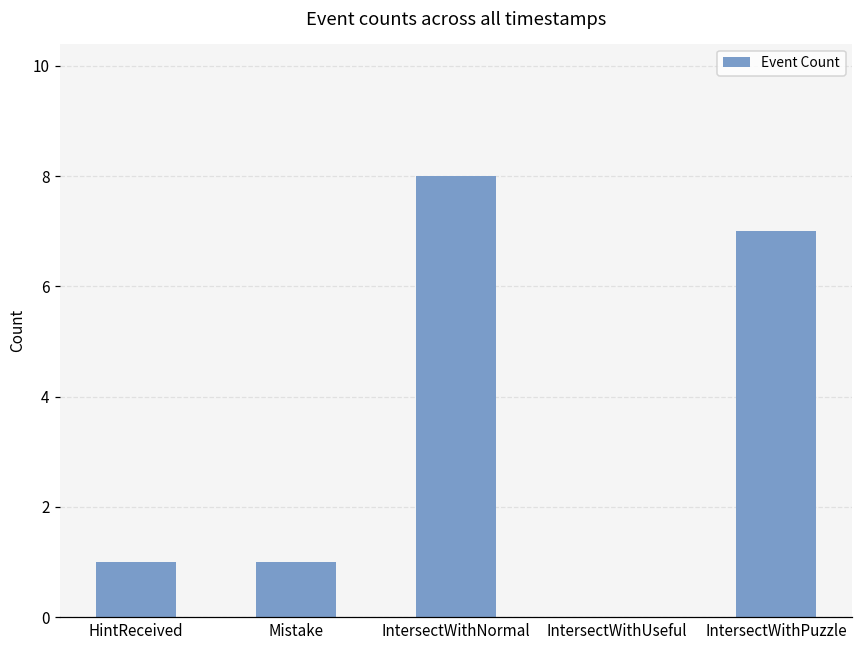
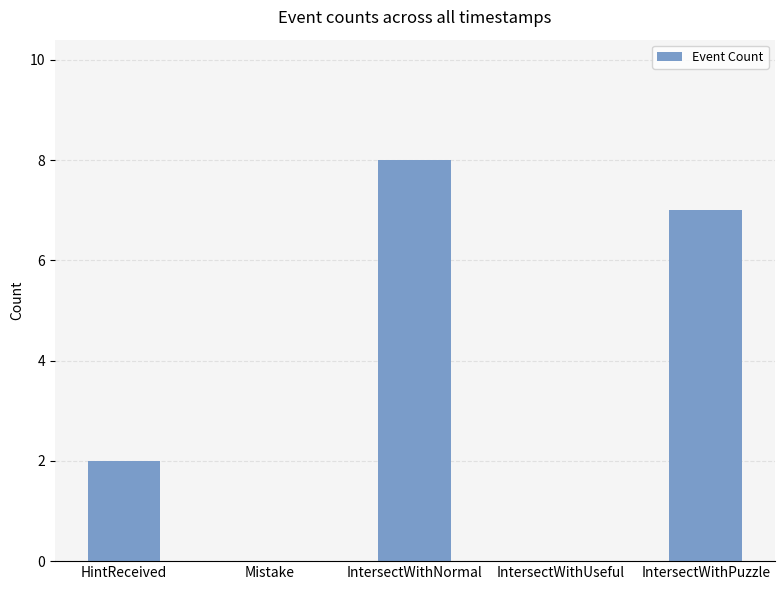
  {
-   "HintReceived": 1,
-   "Mistake": 1,
+   "HintReceived": 2,
+   "Mistake": 0,
    "IntersectWithNormal": 8,
    "IntersectWithUseful": 0,
    "IntersectWithPuzzle": 7
  }
